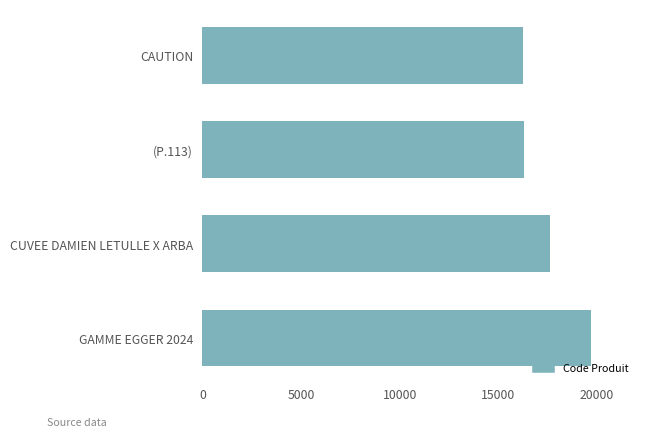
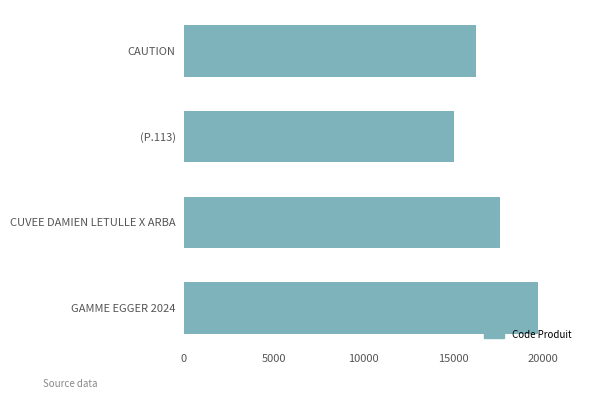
  {
    "CAUTION": 16300,
-   "(P.113)": 16300,
+   "(P.113)": 15000,
    "CUVEE DAMIEN LETULLE X ARBA": 17600,
    "GAMME EGGER 2024": 19700
  }
